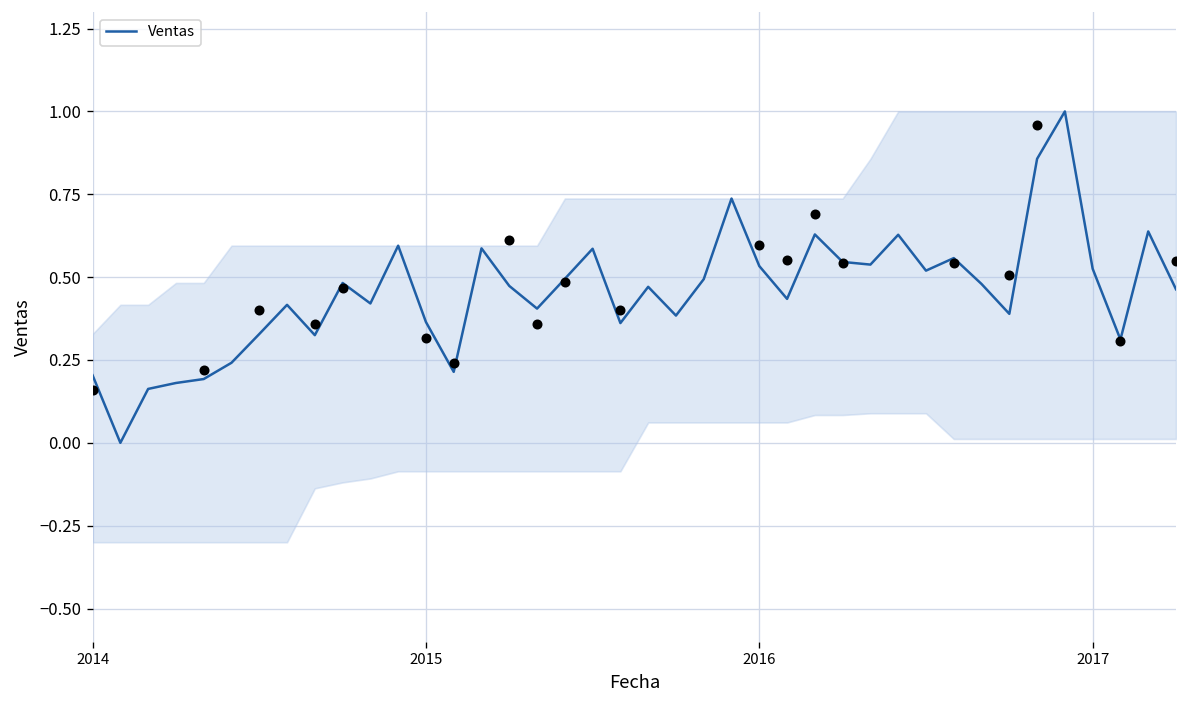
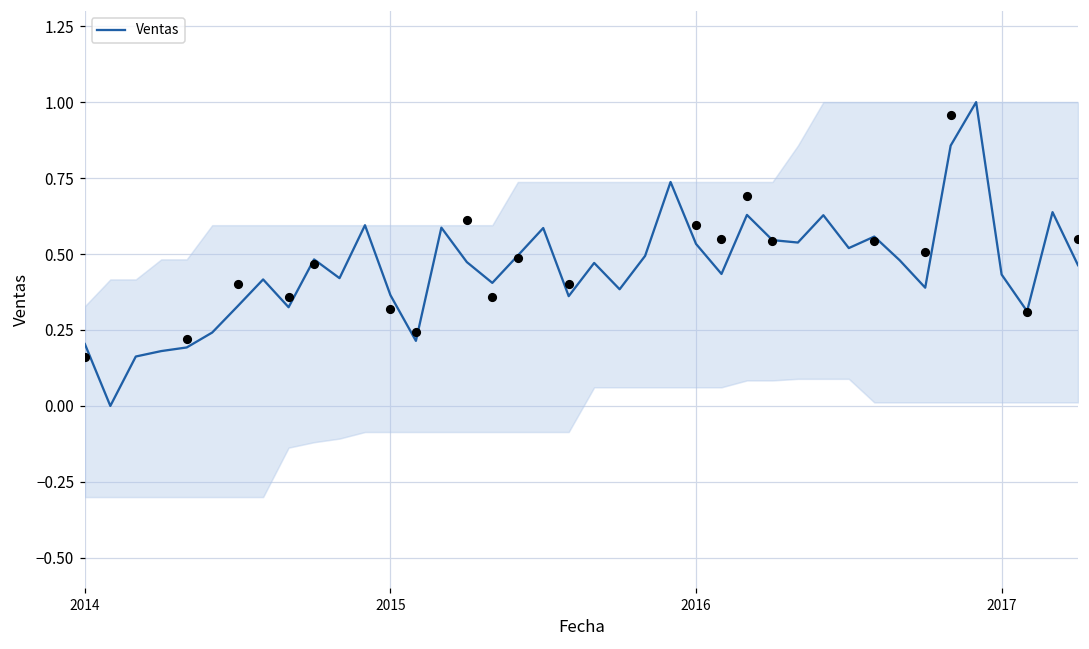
  {
    "Ventas": {
      "2014": 0.20,
      "2015": 0.36,
      "2016": 0.53,
-     "2017": 0.53
+     "2017": 0.43
    }
  }
